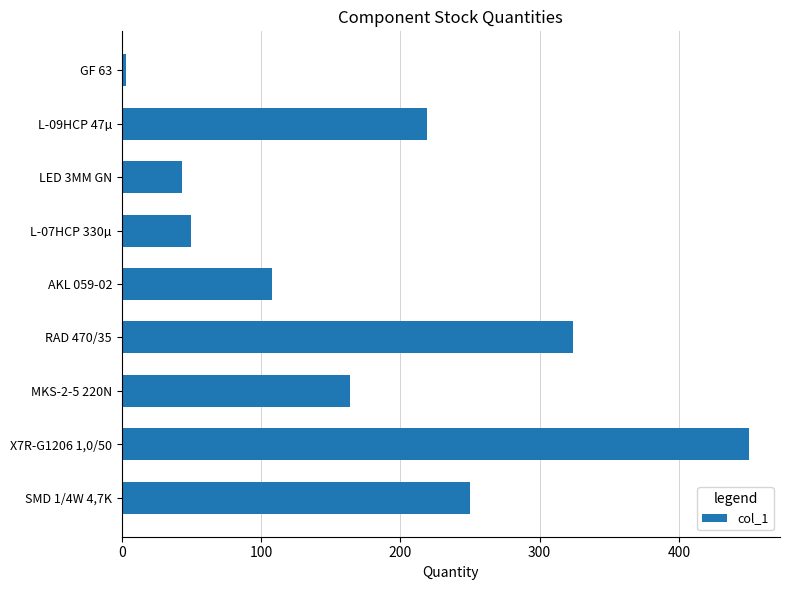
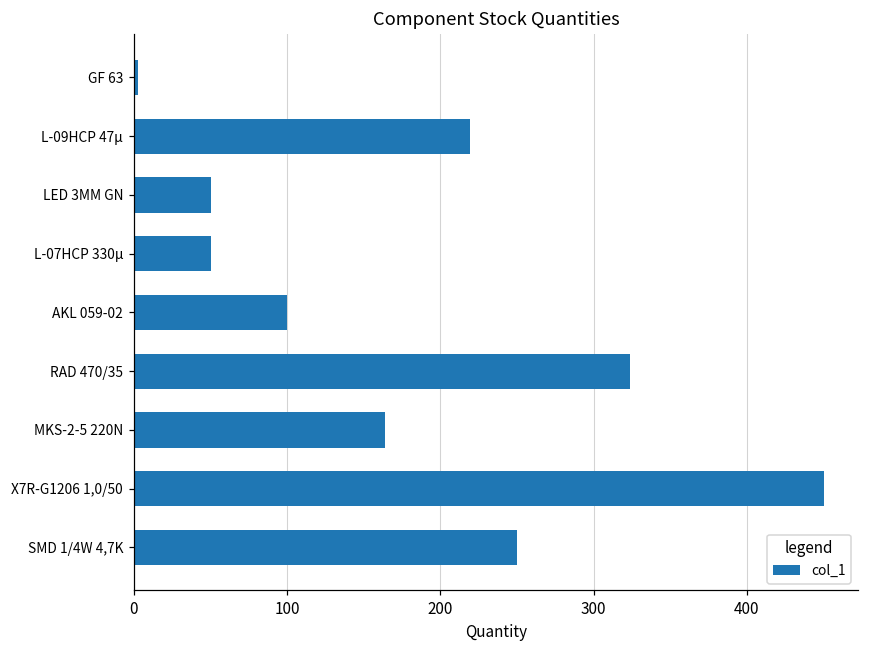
  {
    "GF 63": 3,
    "L-09HCP 47µ": 219,
-   "LED 3MM GN": 43,
+   "LED 3MM GN": 50,
    "L-07HCP 330µ": 50,
-   "AKL 059-02": 108,
+   "AKL 059-02": 100,
    "RAD 470/35": 324,
    "MKS-2-5 220N": 164,
    "X7R-G1206 1,0/50": 450,
    "SMD 1/4W 4,7K": 250
  }
